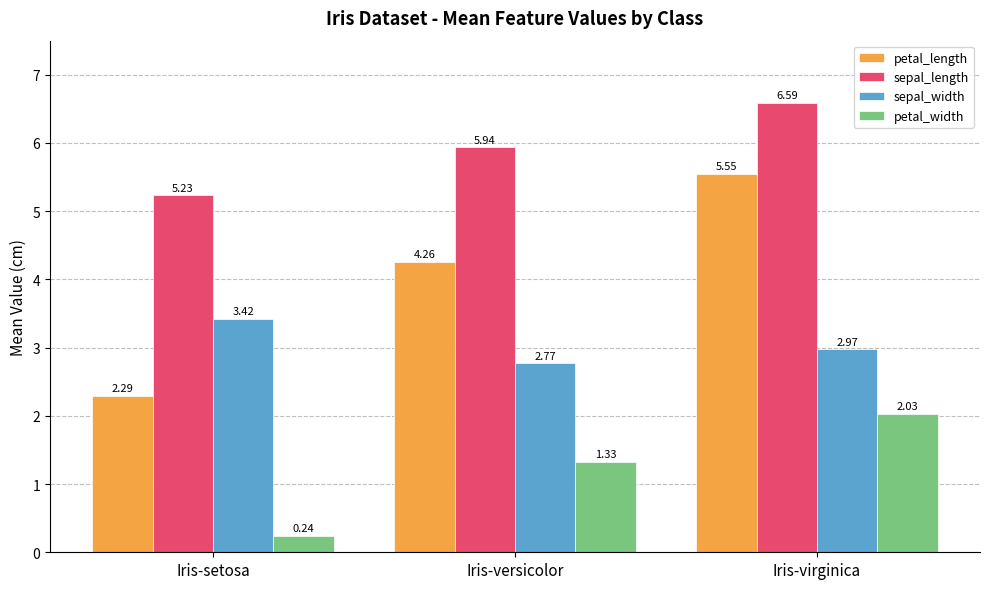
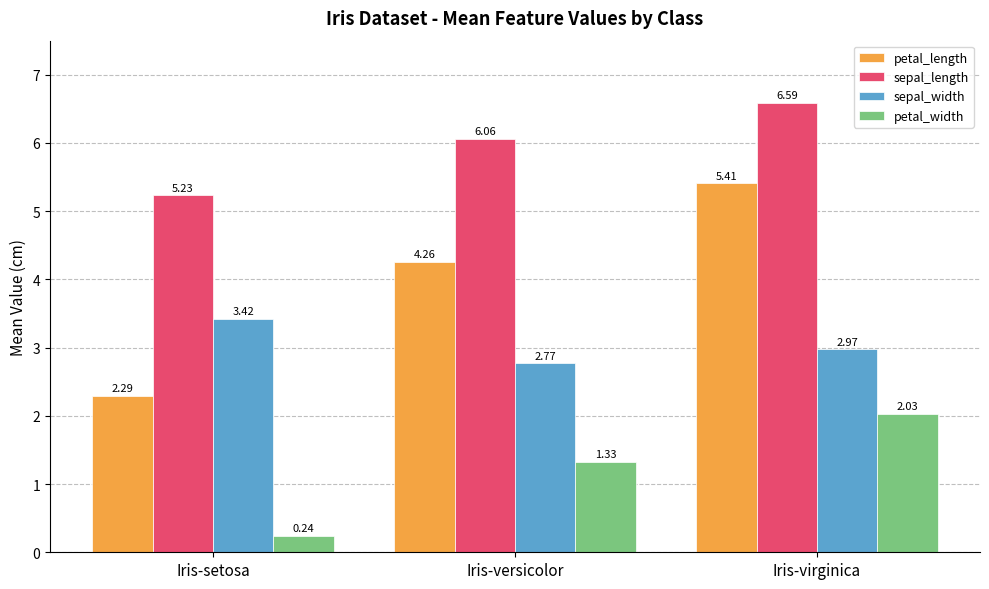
  {
    "petal_length": {
      "Iris-setosa": 2.29,
      "Iris-versicolor": 4.26,
-     "Iris-virginica": 5.55
+     "Iris-virginica": 5.41
    },
    "sepal_length": {
      "Iris-setosa": 5.23,
-     "Iris-versicolor": 5.94,
+     "Iris-versicolor": 6.06,
      "Iris-virginica": 6.59
    },
    "sepal_width": {
      "Iris-setosa": 3.42,
      "Iris-versicolor": 2.77,
      "Iris-virginica": 2.97
    },
    "petal_width": {
      "Iris-setosa": 0.24,
      "Iris-versicolor": 1.33,
      "Iris-virginica": 2.03
    }
  }
